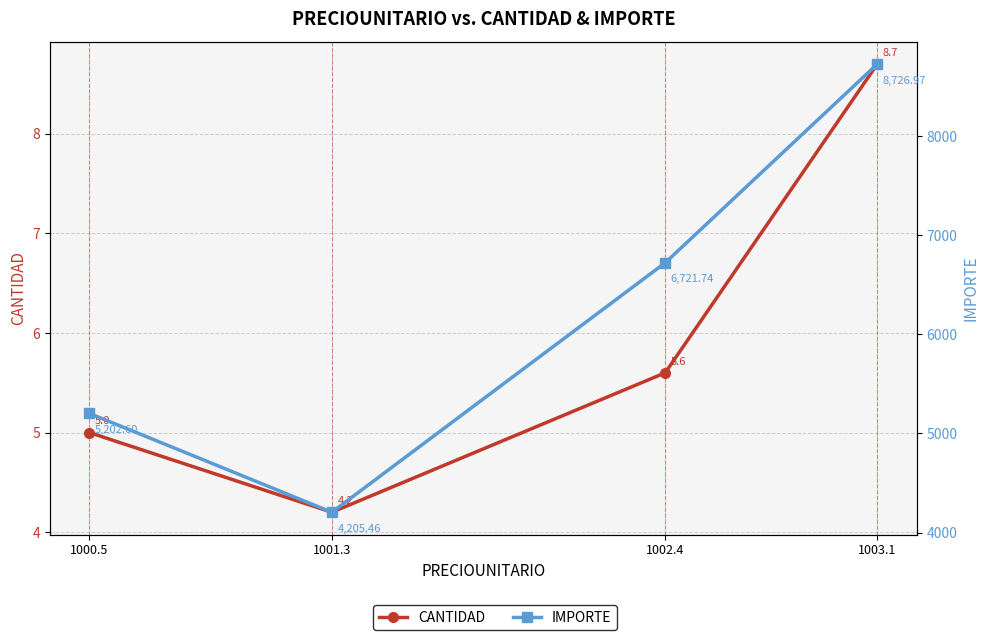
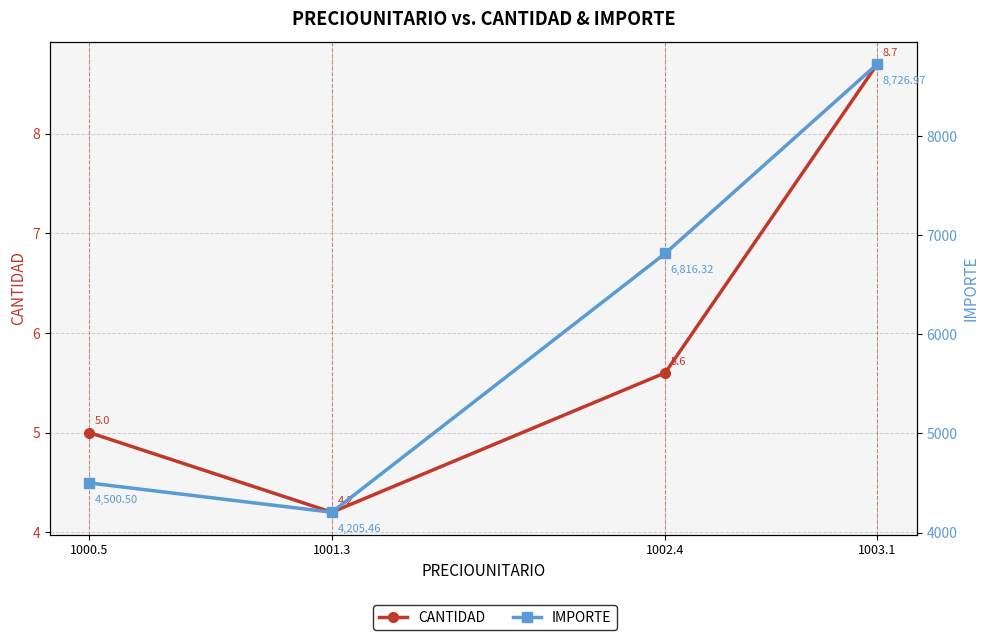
  {
    "CANTIDAD": {
      "1000.5": "5.0",
      "1001.3": "4.2",
      "1002.4": "5.6",
      "1003.1": "8.7"
    },
    "IMPORTE": {
-     "1000.5": "5,202.60",
+     "1000.5": "4,500.50",
      "1001.3": "4,205.46",
-     "1002.4": "6,721.74",
+     "1002.4": "6,816.32",
      "1003.1": "8,726.97"
    }
  }
